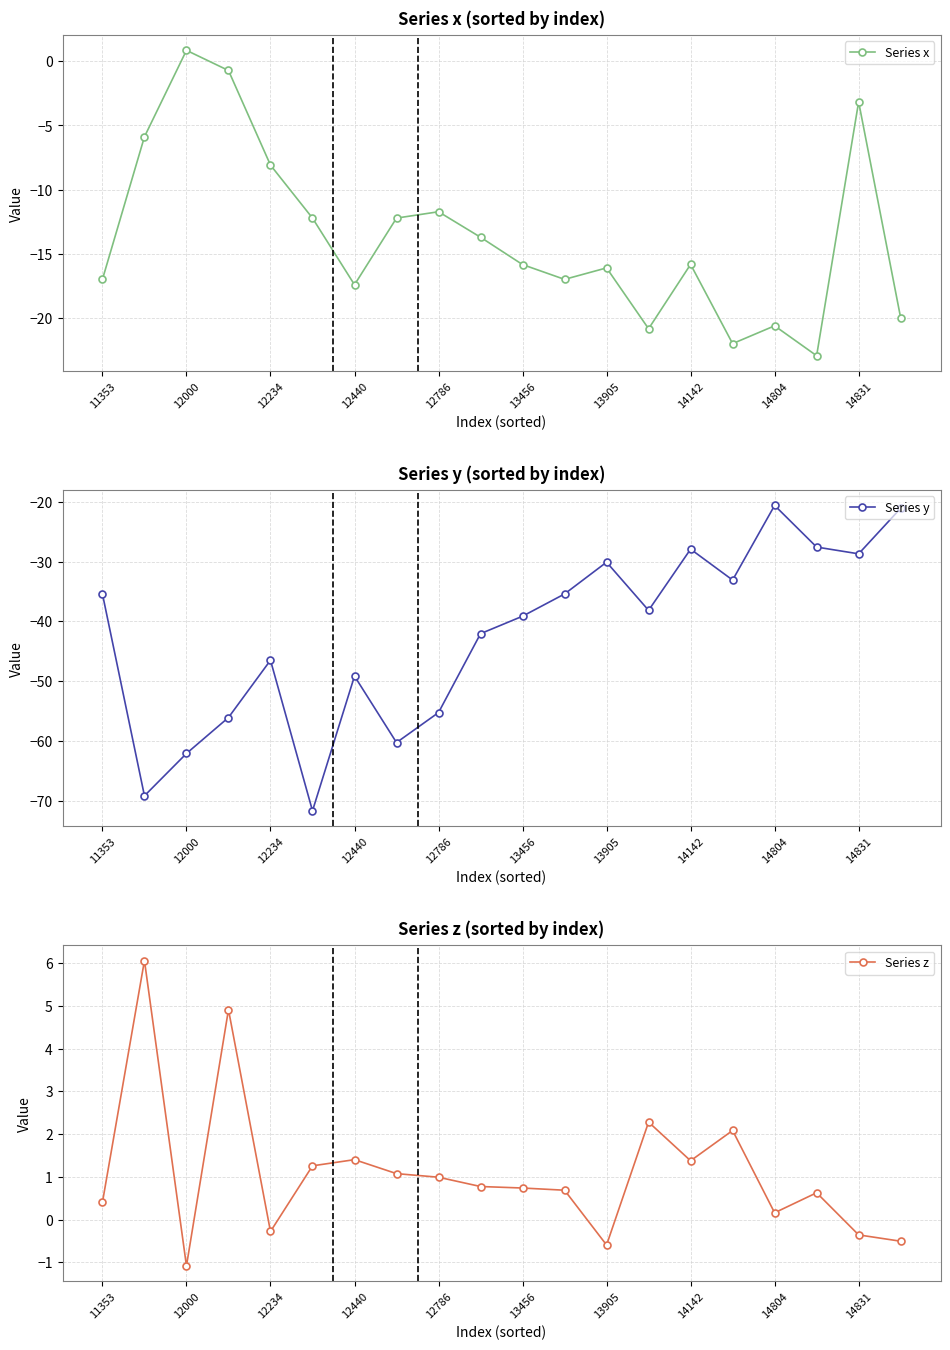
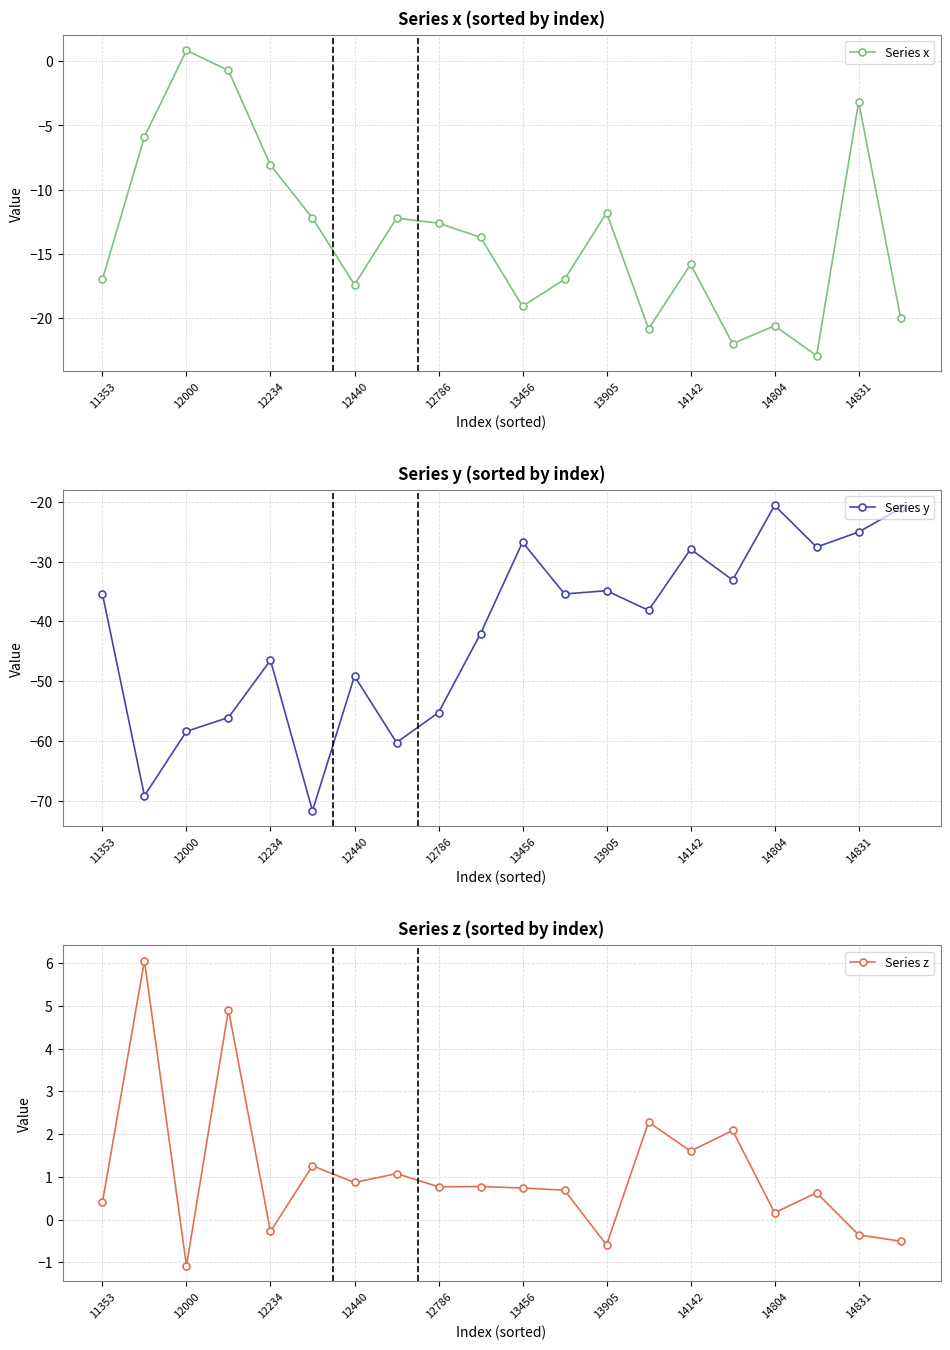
  {
    "Series x (sorted by index)": {
      "11353": -17.0,
      "12000": 0.9,
      "12234": -8.1,
      "12440": -17.4,
-     "12786": -11.7,
-     "13456": -15.8,
-     "13905": -16.1,
+     "12786": -12.6,
+     "13456": -19.1,
+     "13905": -11.8,
      "14142": -15.8,
      "14804": -20.6,
      "14831": -3.2
    },
    "Series y (sorted by index)": {
      "11353": -35,
-     "12000": -62,
+     "12000": -58,
      "12234": -47,
      "12440": -49,
      "12786": -55,
-     "13456": -39,
-     "13905": -30,
+     "13456": -27,
+     "13905": -35,
      "14142": -28,
      "14804": -21,
-     "14831": -29
+     "14831": -25
    },
    "Series z (sorted by index)": {
      "11353": 0.4,
      "12000": -1.1,
      "12234": -0.3,
-     "12440": 1.4,
-     "12786": 1.0,
+     "12440": 0.9,
+     "12786": 0.8,
      "13456": 0.7,
      "13905": -0.6,
-     "14142": 1.4,
+     "14142": 1.6,
      "14804": 0.2,
      "14831": -0.4
    }
  }
